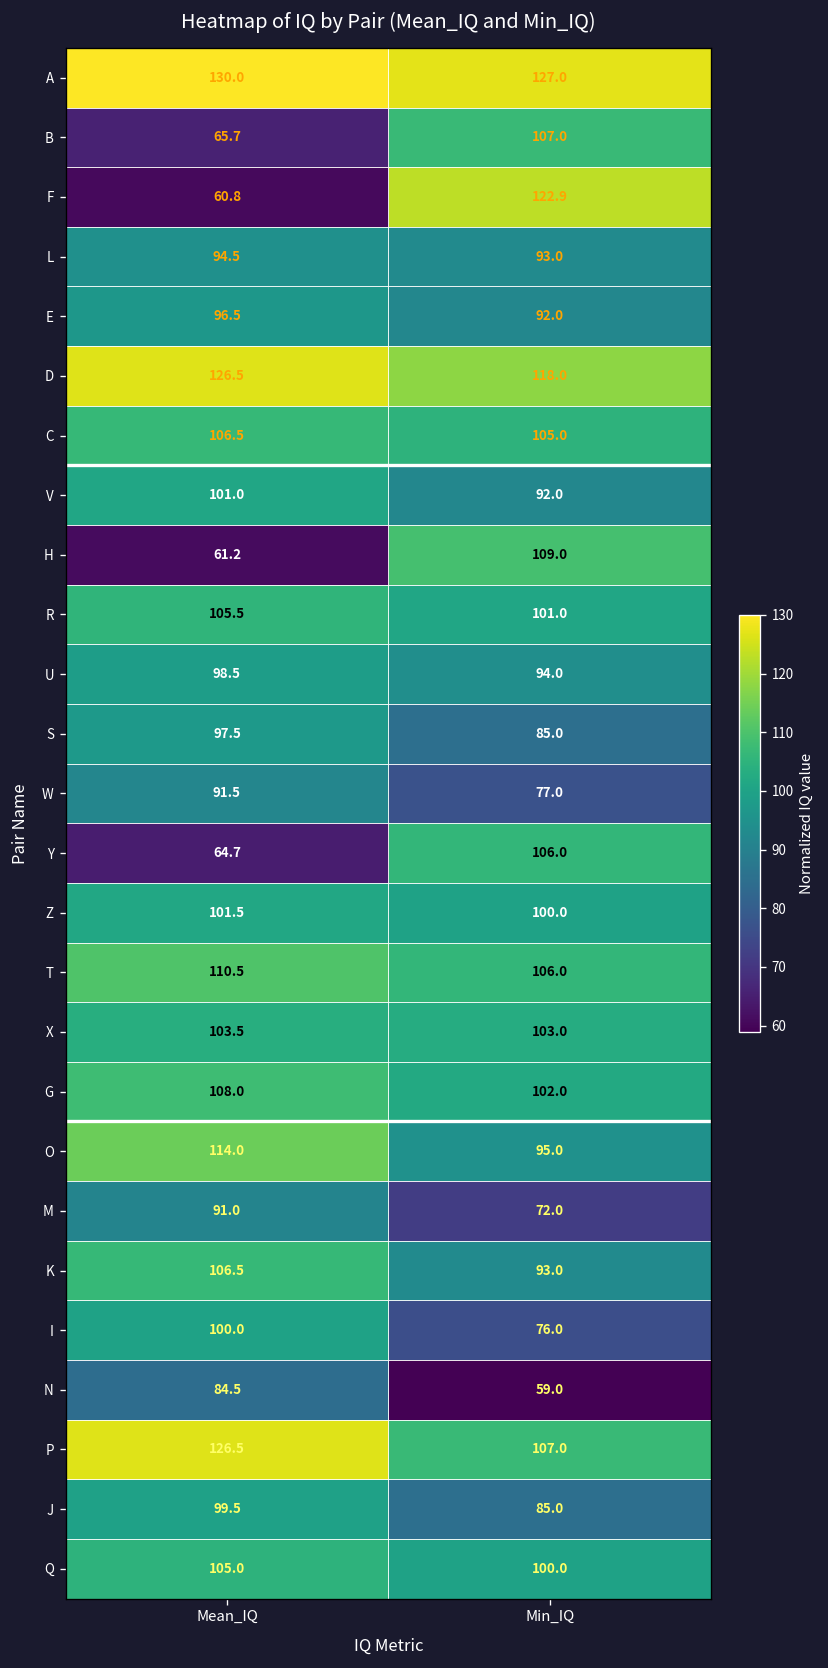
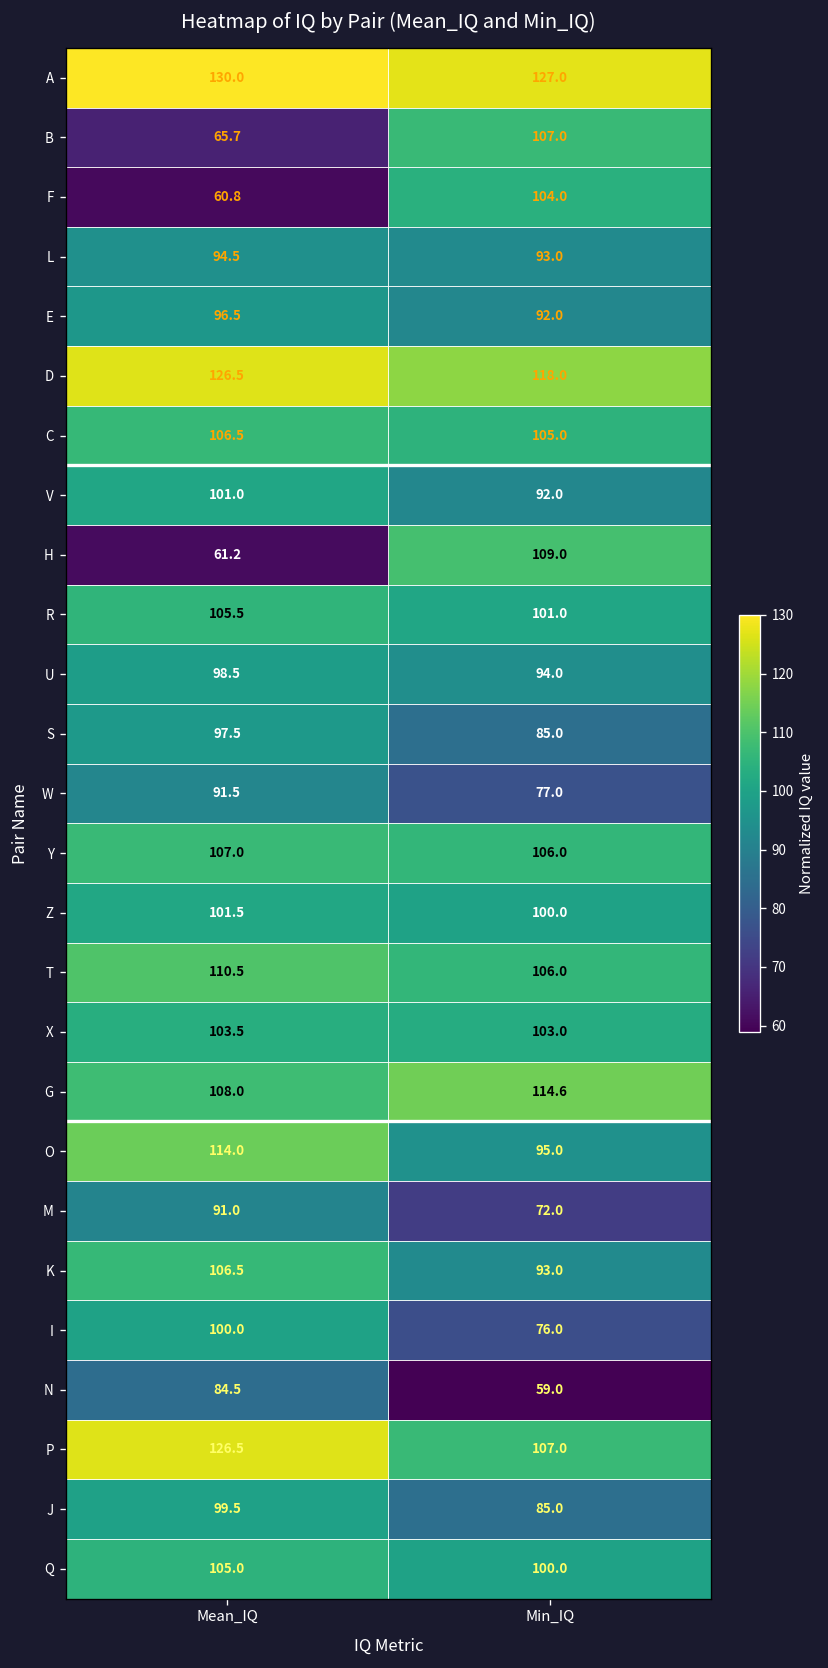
  {
    "A": {
      "Mean_IQ": 130.0,
      "Min_IQ": 127.0
    },
    "B": {
      "Mean_IQ": 65.7,
      "Min_IQ": 107.0
    },
    "F": {
      "Mean_IQ": 60.8,
-     "Min_IQ": 122.9
+     "Min_IQ": 104.0
    },
    "L": {
      "Mean_IQ": 94.5,
      "Min_IQ": 93.0
    },
    "E": {
      "Mean_IQ": 96.5,
      "Min_IQ": 92.0
    },
    "D": {
      "Mean_IQ": 126.5,
      "Min_IQ": 118.0
    },
    "C": {
      "Mean_IQ": 106.5,
      "Min_IQ": 105.0
    },
    "V": {
      "Mean_IQ": 101.0,
      "Min_IQ": 92.0
    },
    "H": {
      "Mean_IQ": 61.2,
      "Min_IQ": 109.0
    },
    "R": {
      "Mean_IQ": 105.5,
      "Min_IQ": 101.0
    },
    "U": {
      "Mean_IQ": 98.5,
      "Min_IQ": 94.0
    },
    "S": {
      "Mean_IQ": 97.5,
      "Min_IQ": 85.0
    },
    "W": {
      "Mean_IQ": 91.5,
      "Min_IQ": 77.0
    },
    "Y": {
-     "Mean_IQ": 64.7,
+     "Mean_IQ": 107.0,
      "Min_IQ": 106.0
    },
    "Z": {
      "Mean_IQ": 101.5,
      "Min_IQ": 100.0
    },
    "T": {
      "Mean_IQ": 110.5,
      "Min_IQ": 106.0
    },
    "X": {
      "Mean_IQ": 103.5,
      "Min_IQ": 103.0
    },
    "G": {
      "Mean_IQ": 108.0,
-     "Min_IQ": 102.0
+     "Min_IQ": 114.6
    },
    "O": {
      "Mean_IQ": 114.0,
      "Min_IQ": 95.0
    },
    "M": {
      "Mean_IQ": 91.0,
      "Min_IQ": 72.0
    },
    "K": {
      "Mean_IQ": 106.5,
      "Min_IQ": 93.0
    },
    "I": {
      "Mean_IQ": 100.0,
      "Min_IQ": 76.0
    },
    "N": {
      "Mean_IQ": 84.5,
      "Min_IQ": 59.0
    },
    "P": {
      "Mean_IQ": 126.5,
      "Min_IQ": 107.0
    },
    "J": {
      "Mean_IQ": 99.5,
      "Min_IQ": 85.0
    },
    "Q": {
      "Mean_IQ": 105.0,
      "Min_IQ": 100.0
    }
  }
